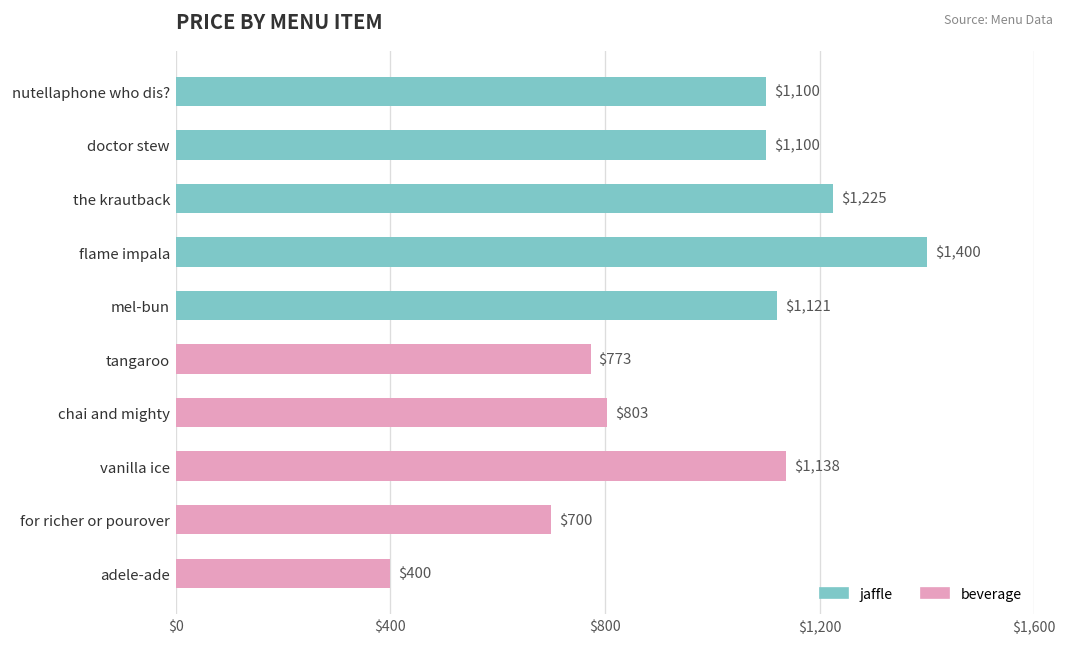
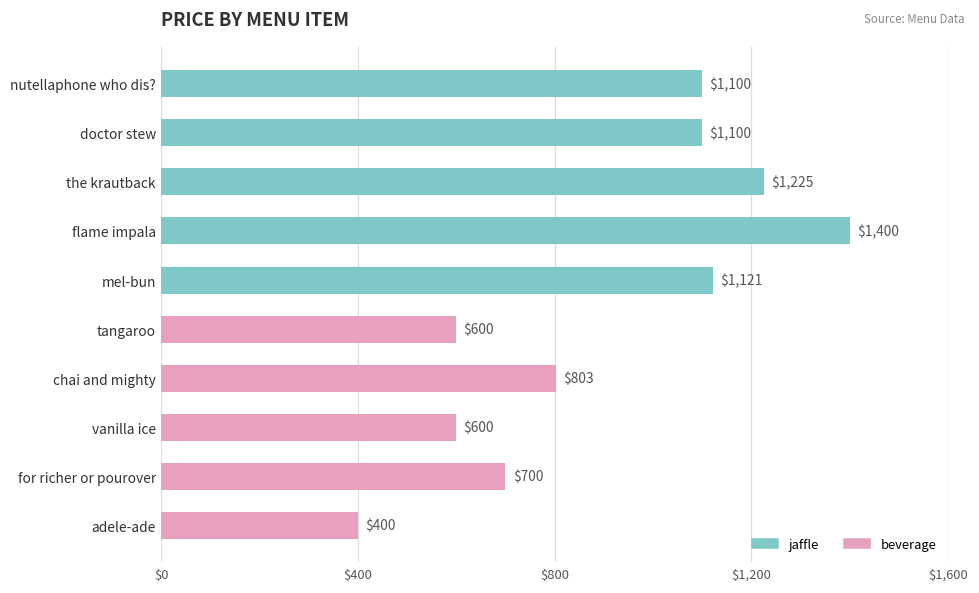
  {
    "nutellaphone who dis?": "$1,100",
    "doctor stew": "$1,100",
    "the krautback": "$1,225",
    "flame impala": "$1,400",
    "mel-bun": "$1,121",
-   "tangaroo": "$773",
+   "tangaroo": "$600",
    "chai and mighty": "$803",
-   "vanilla ice": "$1,138",
+   "vanilla ice": "$600",
    "for richer or pourover": "$700",
    "adele-ade": "$400"
  }
